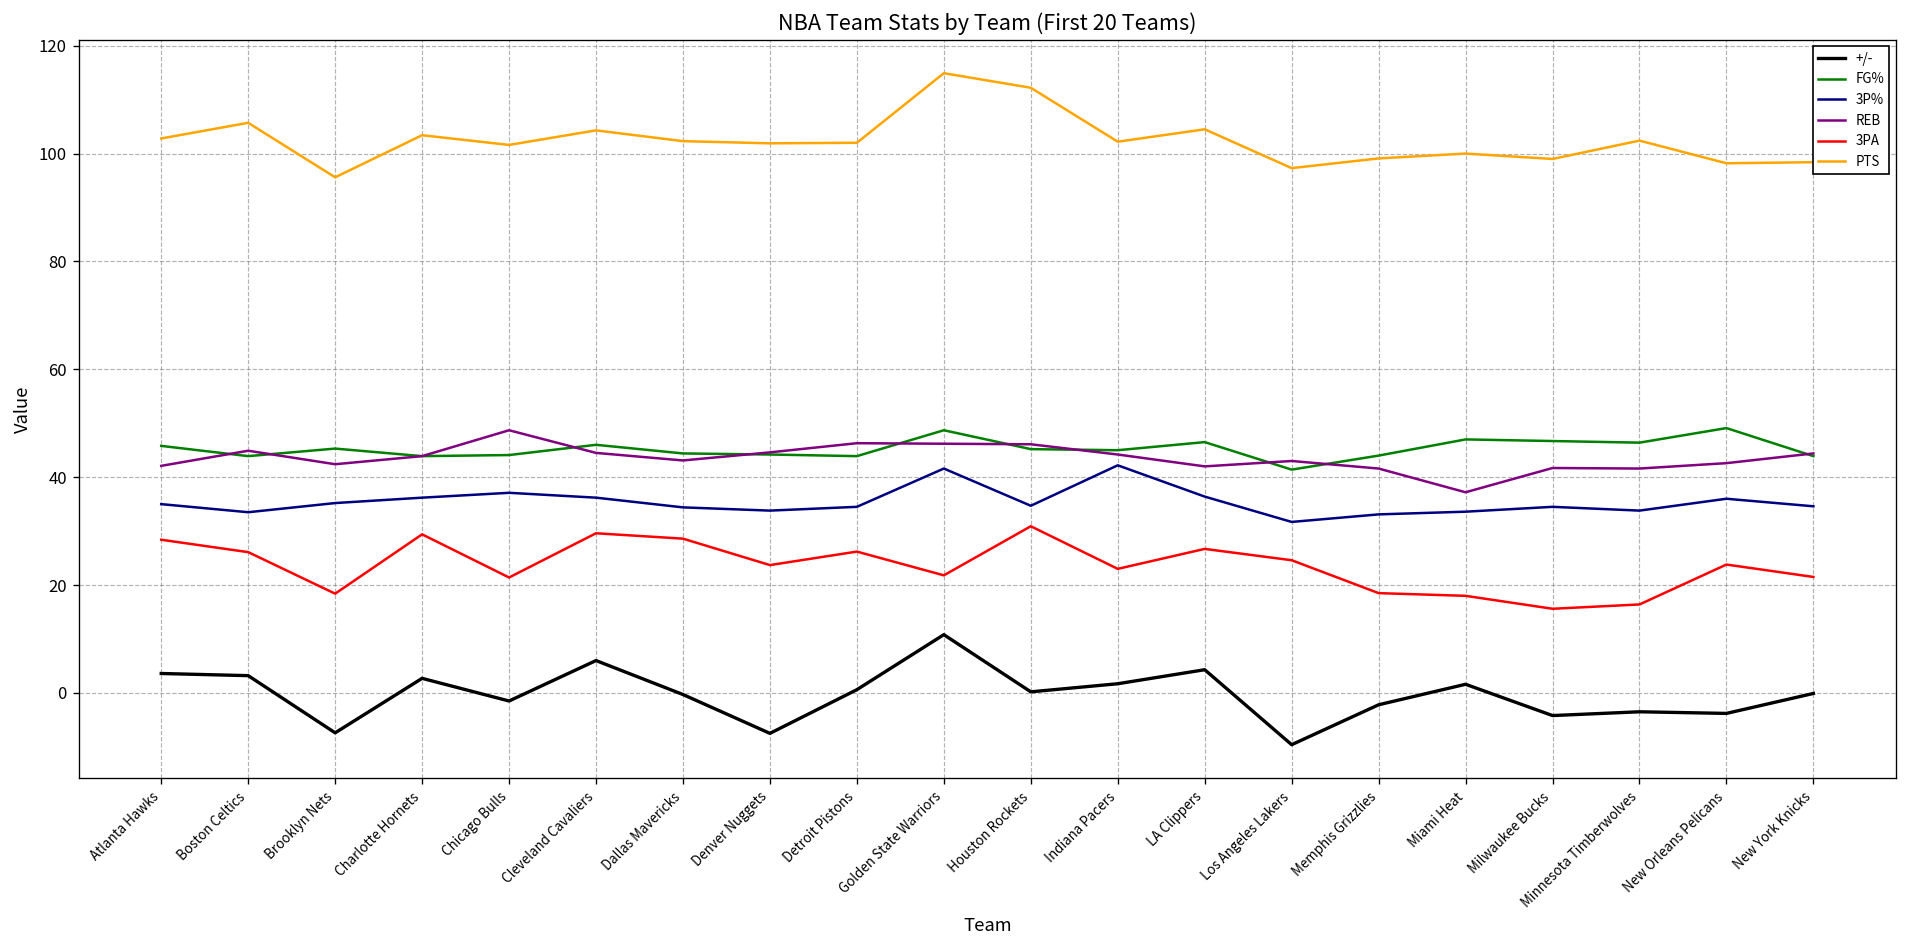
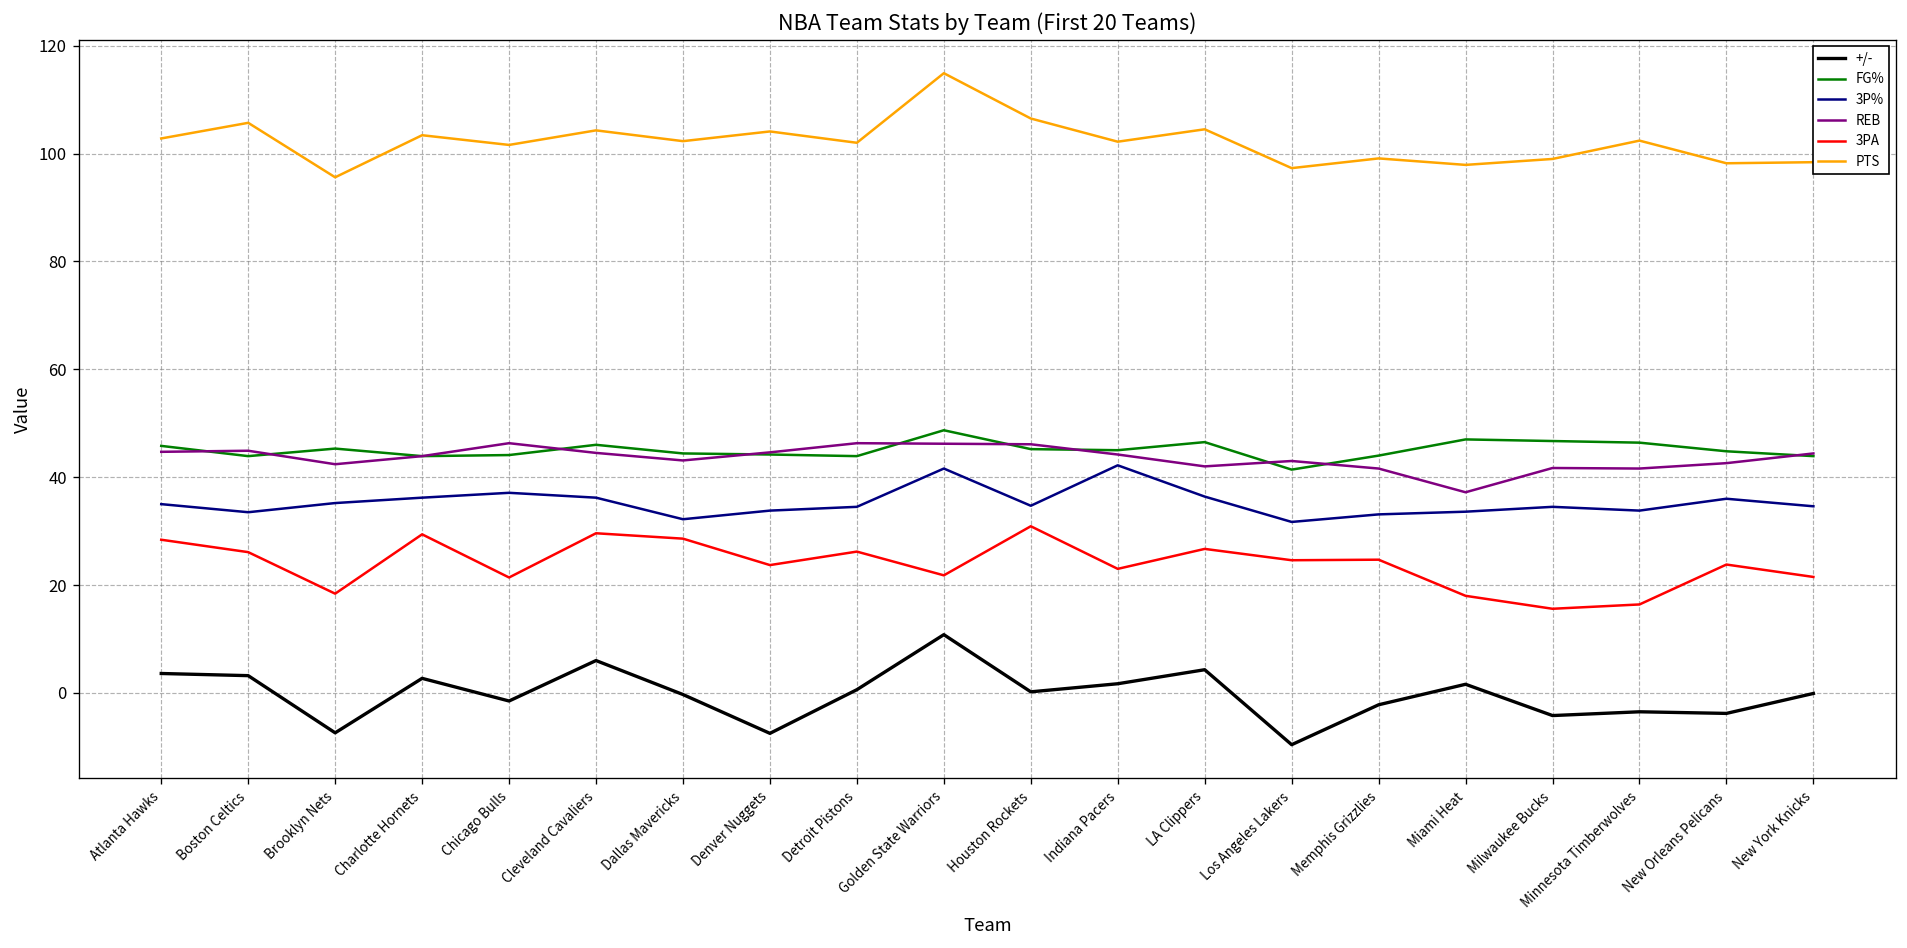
  {
    "+/-": {
      "Atlanta Hawks": 4,
      "Boston Celtics": 3,
      "Brooklyn Nets": -7,
      "Charlotte Hornets": 3,
      "Chicago Bulls": -2,
      "Cleveland Cavaliers": 6,
      "Dallas Mavericks": 0,
      "Denver Nuggets": -8,
      "Detroit Pistons": 1,
      "Golden State Warriors": 11,
      "Houston Rockets": 0,
      "Indiana Pacers": 2,
      "LA Clippers": 4,
      "Los Angeles Lakers": -10,
      "Memphis Grizzlies": -2,
      "Miami Heat": 2,
      "Milwaukee Bucks": -4,
      "Minnesota Timberwolves": -4,
      "New Orleans Pelicans": -4,
      "New York Knicks": 0
    },
    "FG%": {
      "Atlanta Hawks": 46,
      "Boston Celtics": 44,
      "Brooklyn Nets": 45,
      "Chicago Bulls": 44,
      "Cleveland Cavaliers": 46,
      "Dallas Mavericks": 44,
      "Detroit Pistons": 44,
      "Golden State Warriors": 49,
      "Houston Rockets": 45,
      "Indiana Pacers": 45,
      "LA Clippers": 47,
      "Los Angeles Lakers": 41,
      "Memphis Grizzlies": 44,
      "Miami Heat": 47,
      "Milwaukee Bucks": 47,
      "Minnesota Timberwolves": 46,
-     "New Orleans Pelicans": 49
+     "New Orleans Pelicans": 45
    },
    "3P%": {
      "Atlanta Hawks": 35,
      "Boston Celtics": 34,
      "Brooklyn Nets": 35,
      "Charlotte Hornets": 36,
      "Chicago Bulls": 37,
      "Cleveland Cavaliers": 36,
-     "Dallas Mavericks": 34,
+     "Dallas Mavericks": 32,
      "Denver Nuggets": 34,
      "Detroit Pistons": 35,
      "Golden State Warriors": 42,
      "Houston Rockets": 35,
      "Indiana Pacers": 42,
      "LA Clippers": 36,
      "Los Angeles Lakers": 32,
      "Memphis Grizzlies": 33,
      "Miami Heat": 34,
      "Milwaukee Bucks": 35,
      "Minnesota Timberwolves": 34,
      "New Orleans Pelicans": 36,
      "New York Knicks": 35
    },
    "REB": {
-     "Atlanta Hawks": 42,
+     "Atlanta Hawks": 45,
      "Boston Celtics": 45,
      "Brooklyn Nets": 42,
-     "Chicago Bulls": 49,
+     "Chicago Bulls": 46,
      "Cleveland Cavaliers": 45,
      "Dallas Mavericks": 43,
      "Detroit Pistons": 46,
      "Golden State Warriors": 46,
      "Houston Rockets": 46,
      "Indiana Pacers": 44,
      "LA Clippers": 42,
      "Los Angeles Lakers": 43,
      "Memphis Grizzlies": 42,
      "Miami Heat": 37,
      "Milwaukee Bucks": 42,
      "Minnesota Timberwolves": 42,
      "New Orleans Pelicans": 43
    },
    "3PA": {
      "Atlanta Hawks": 28,
      "Boston Celtics": 26,
      "Brooklyn Nets": 18,
      "Charlotte Hornets": 29,
      "Chicago Bulls": 21,
      "Cleveland Cavaliers": 30,
      "Dallas Mavericks": 29,
      "Denver Nuggets": 24,
      "Detroit Pistons": 26,
      "Golden State Warriors": 22,
      "Houston Rockets": 31,
      "Indiana Pacers": 23,
      "LA Clippers": 27,
      "Los Angeles Lakers": 25,
-     "Memphis Grizzlies": 19,
+     "Memphis Grizzlies": 25,
      "Miami Heat": 18,
      "Milwaukee Bucks": 16,
      "Minnesota Timberwolves": 16,
      "New Orleans Pelicans": 24,
      "New York Knicks": 22
    },
    "PTS": {
      "Atlanta Hawks": 103,
      "Boston Celtics": 106,
      "Brooklyn Nets": 96,
      "Charlotte Hornets": 103,
      "Chicago Bulls": 102,
      "Cleveland Cavaliers": 104,
      "Dallas Mavericks": 102,
-     "Denver Nuggets": 102,
+     "Denver Nuggets": 104,
      "Detroit Pistons": 102,
      "Golden State Warriors": 115,
-     "Houston Rockets": 112,
+     "Houston Rockets": 107,
      "Indiana Pacers": 102,
      "LA Clippers": 105,
      "Los Angeles Lakers": 97,
      "Memphis Grizzlies": 99,
-     "Miami Heat": 100,
+     "Miami Heat": 98,
      "Milwaukee Bucks": 99,
      "Minnesota Timberwolves": 102,
      "New Orleans Pelicans": 98
    }
  }
